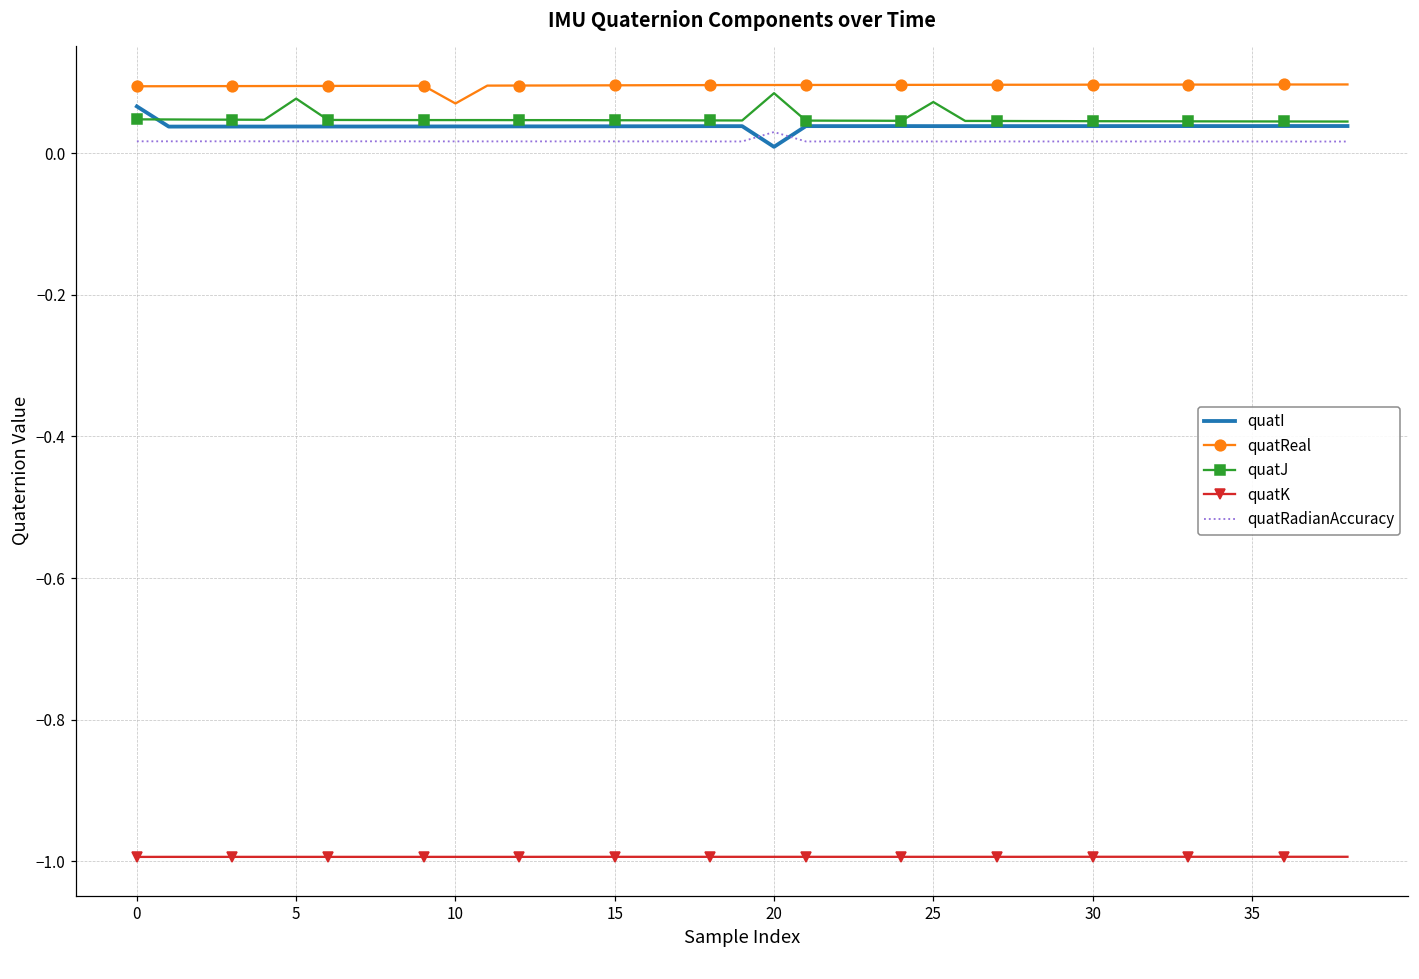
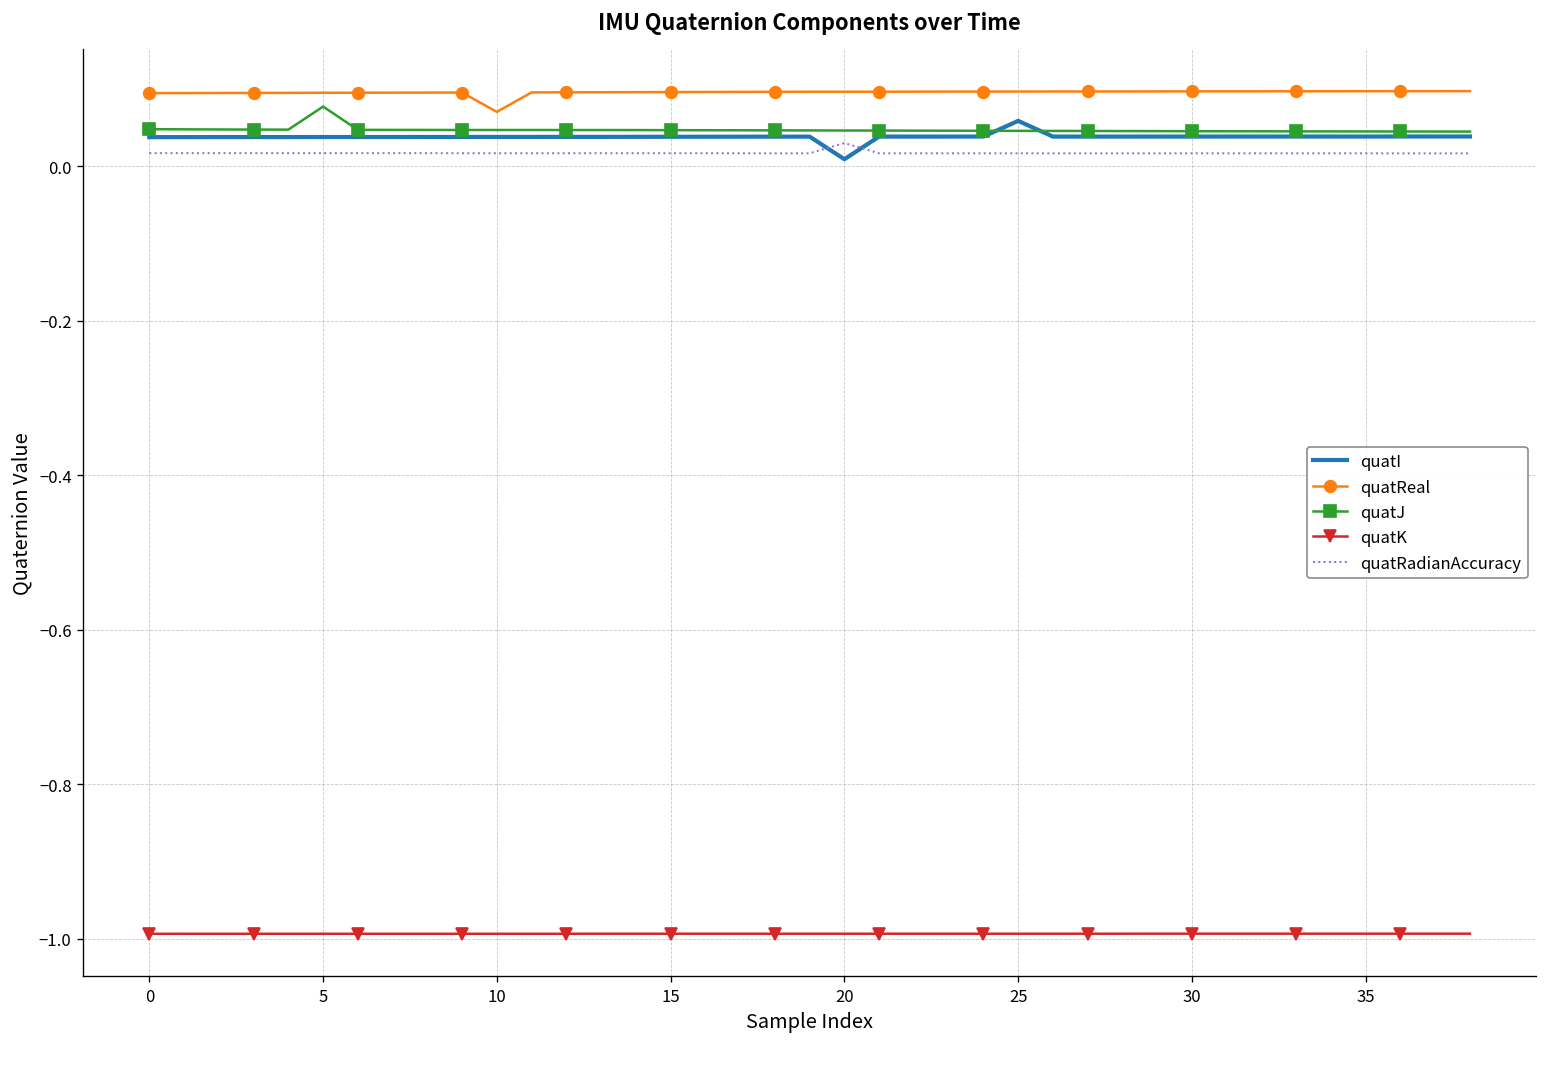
  {
    "quatI": {
-     "0": 0.07,
+     "0": 0.04,
      "5": 0.04,
      "10": 0.04,
      "15": 0.04,
      "20": 0.01,
-     "25": 0.04,
+     "25": 0.06,
      "30": 0.04,
      "35": 0.04
    },
    "quatReal": {
      "0": 0.09,
      "5": 0.09,
      "10": 0.07,
      "15": 0.10,
      "20": 0.10,
      "25": 0.10,
      "30": 0.10,
      "35": 0.10
    },
    "quatJ": {
      "0": 0.05,
      "5": 0.08,
      "10": 0.05,
      "15": 0.05,
-     "20": 0.08,
-     "25": 0.07,
+     "20": 0.05,
+     "25": 0.05,
      "30": 0.05,
      "35": 0.04
    },
    "quatK": {
      "0": -0.99,
      "5": -0.99,
      "10": -0.99,
      "15": -0.99,
      "20": -0.99,
      "25": -0.99,
      "30": -0.99,
      "35": -0.99
    },
    "quatRadianAccuracy": {
      "0": 0.02,
      "5": 0.02,
      "10": 0.02,
      "15": 0.02,
      "20": 0.03,
      "25": 0.02,
      "30": 0.02,
      "35": 0.02
    }
  }
